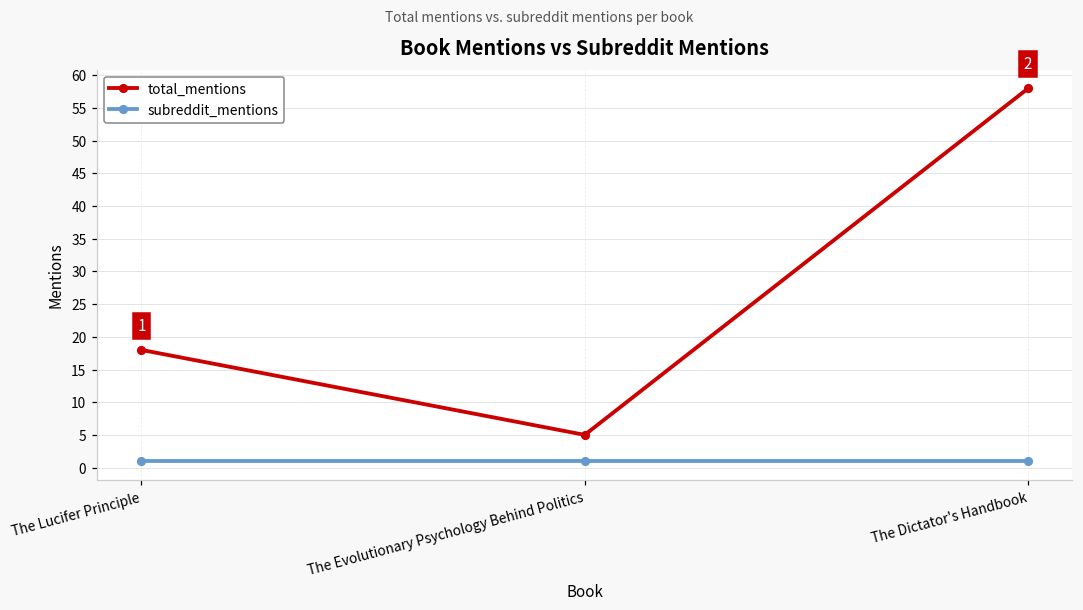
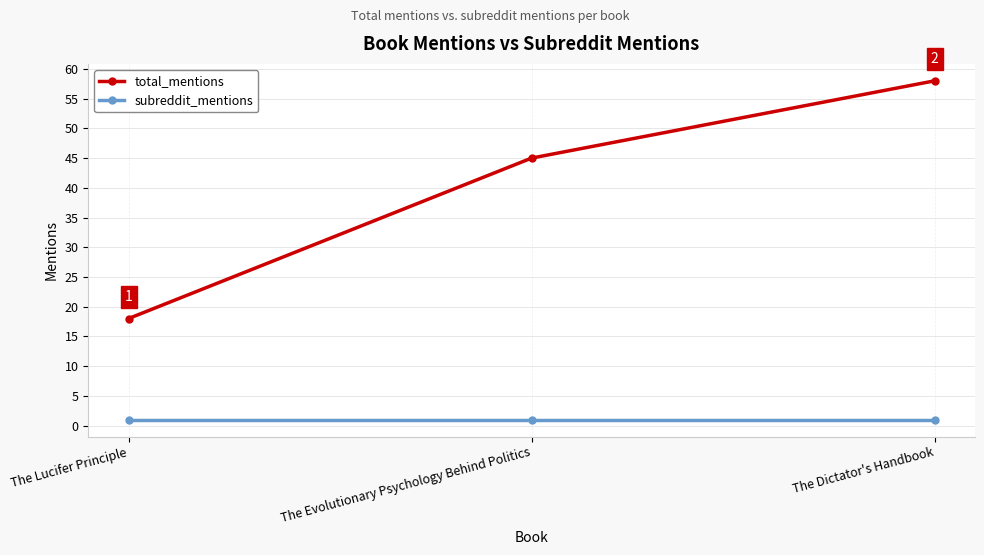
  {
    "total_mentions": {
-     "The Evolutionary Psychology Behind Politics": 5
+     "The Evolutionary Psychology Behind Politics": 45
    },
    "subreddit_mentions": {
      "The Lucifer Principle": 1,
      "The Evolutionary Psychology Behind Politics": 1,
      "The Dictator's Handbook": 1
    }
  }
